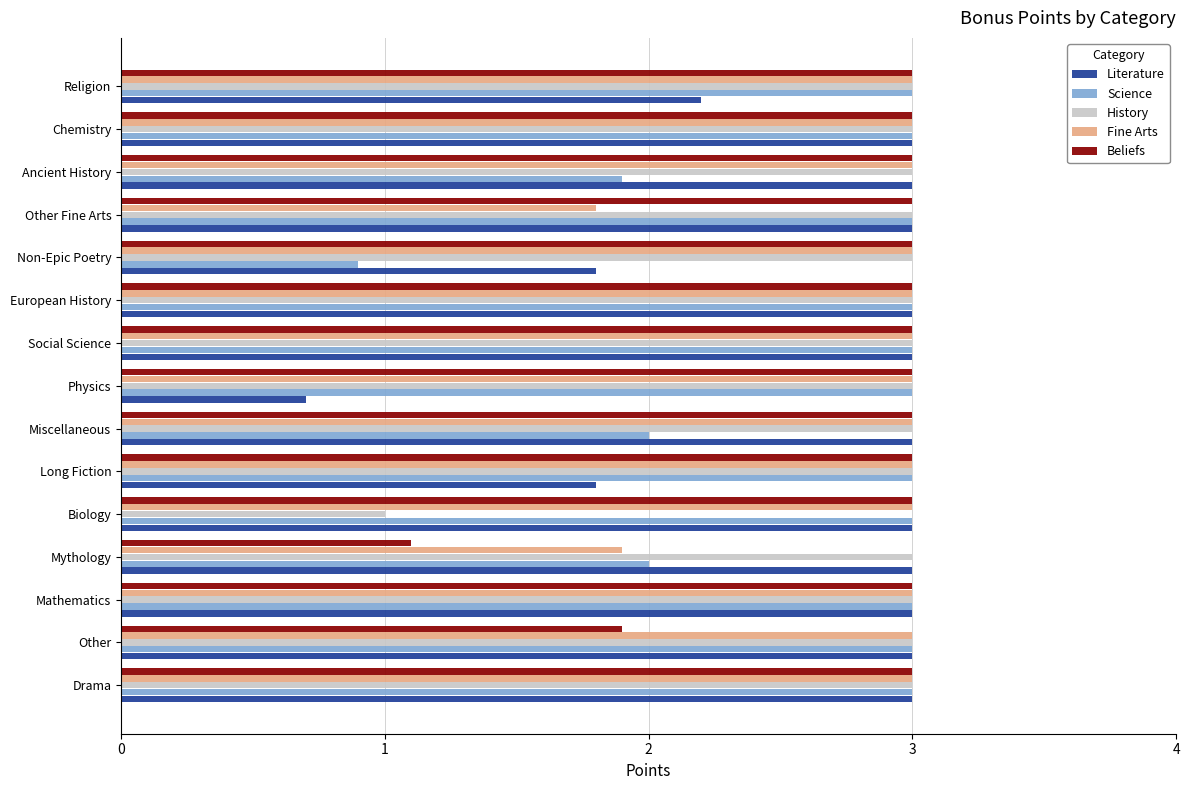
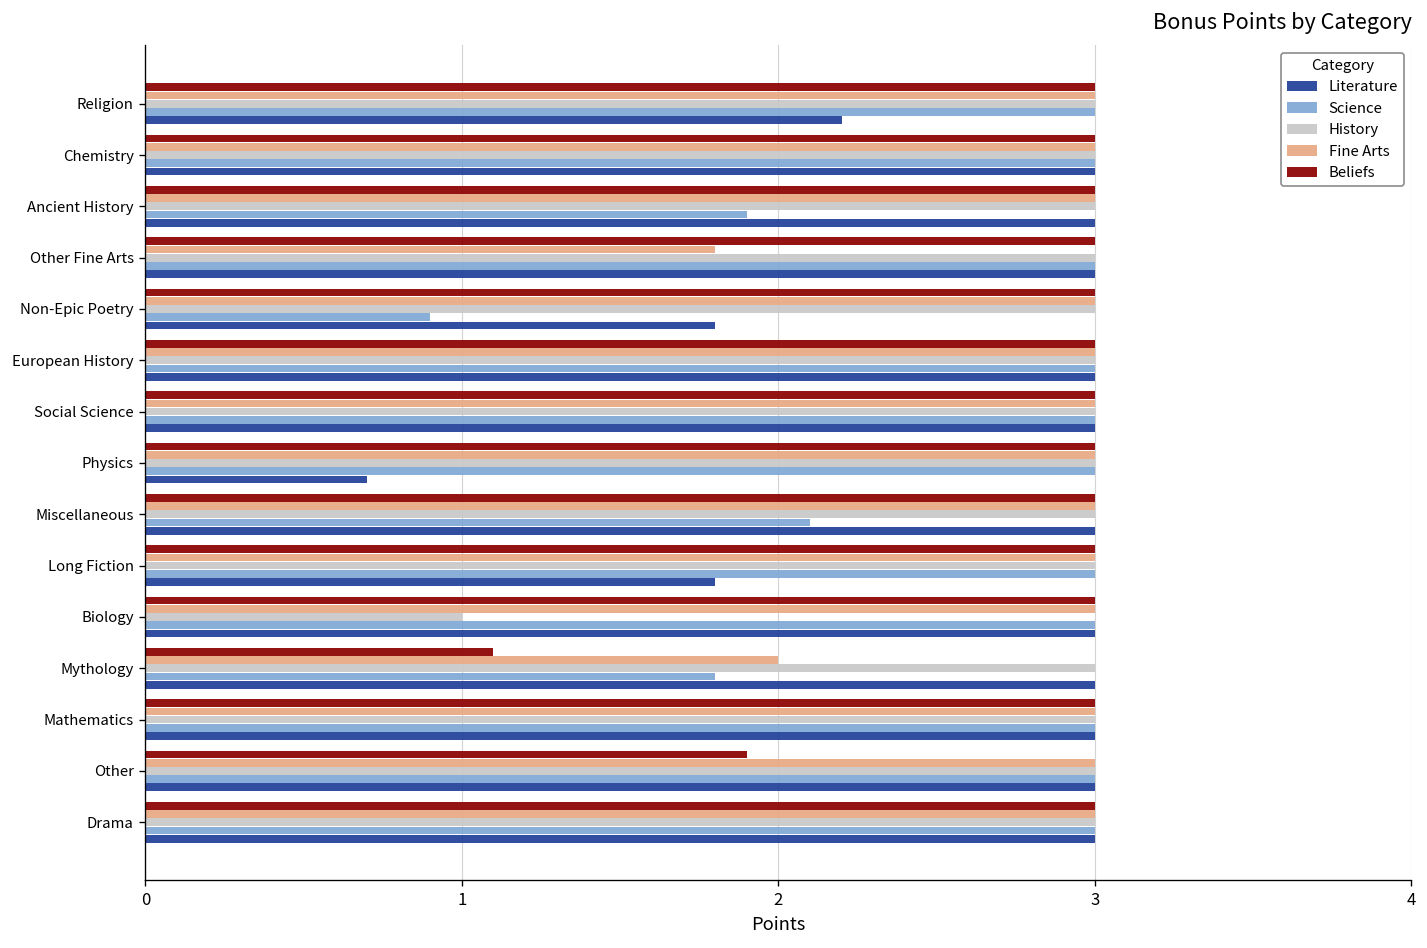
  {
    "Literature": {
      "Religion": 2.2,
      "Chemistry": 3.0,
      "Ancient History": 3.0,
      "Other Fine Arts": 3.0,
      "Non-Epic Poetry": 1.8,
      "European History": 3.0,
      "Social Science": 3.0,
      "Physics": 0.7,
      "Miscellaneous": 3.0,
      "Long Fiction": 1.8,
      "Biology": 3.0,
      "Mythology": 3.0,
      "Mathematics": 3.0,
      "Other": 3.0,
      "Drama": 3.0
    },
    "Science": {
      "Religion": 3.0,
      "Chemistry": 3.0,
      "Ancient History": 1.9,
      "Other Fine Arts": 3.0,
      "Non-Epic Poetry": 0.9,
      "European History": 3.0,
      "Social Science": 3.0,
      "Physics": 3.0,
-     "Miscellaneous": 2.0,
+     "Miscellaneous": 2.1,
      "Long Fiction": 3.0,
      "Biology": 3.0,
-     "Mythology": 2.0,
+     "Mythology": 1.8,
      "Mathematics": 3.0,
      "Other": 3.0,
      "Drama": 3.0
    },
    "History": {
      "Religion": 3.0,
      "Chemistry": 3.0,
      "Ancient History": 3.0,
      "Other Fine Arts": 3.0,
      "Non-Epic Poetry": 3.0,
      "European History": 3.0,
      "Social Science": 3.0,
      "Physics": 3.0,
      "Miscellaneous": 3.0,
      "Long Fiction": 3.0,
      "Biology": 1.0,
      "Mythology": 3.0,
      "Mathematics": 3.0,
      "Other": 3.0,
      "Drama": 3.0
    },
    "Fine Arts": {
      "Religion": 3.0,
      "Chemistry": 3.0,
      "Ancient History": 3.0,
      "Other Fine Arts": 1.8,
      "Non-Epic Poetry": 3.0,
      "European History": 3.0,
      "Social Science": 3.0,
      "Physics": 3.0,
      "Miscellaneous": 3.0,
      "Long Fiction": 3.0,
      "Biology": 3.0,
-     "Mythology": 1.9,
+     "Mythology": 2.0,
      "Mathematics": 3.0,
      "Other": 3.0,
      "Drama": 3.0
    },
    "Beliefs": {
      "Religion": 3.0,
      "Chemistry": 3.0,
      "Ancient History": 3.0,
      "Other Fine Arts": 3.0,
      "Non-Epic Poetry": 3.0,
      "European History": 3.0,
      "Social Science": 3.0,
      "Physics": 3.0,
      "Miscellaneous": 3.0,
      "Long Fiction": 3.0,
      "Biology": 3.0,
      "Mythology": 1.1,
      "Mathematics": 3.0,
      "Other": 1.9,
      "Drama": 3.0
    }
  }
